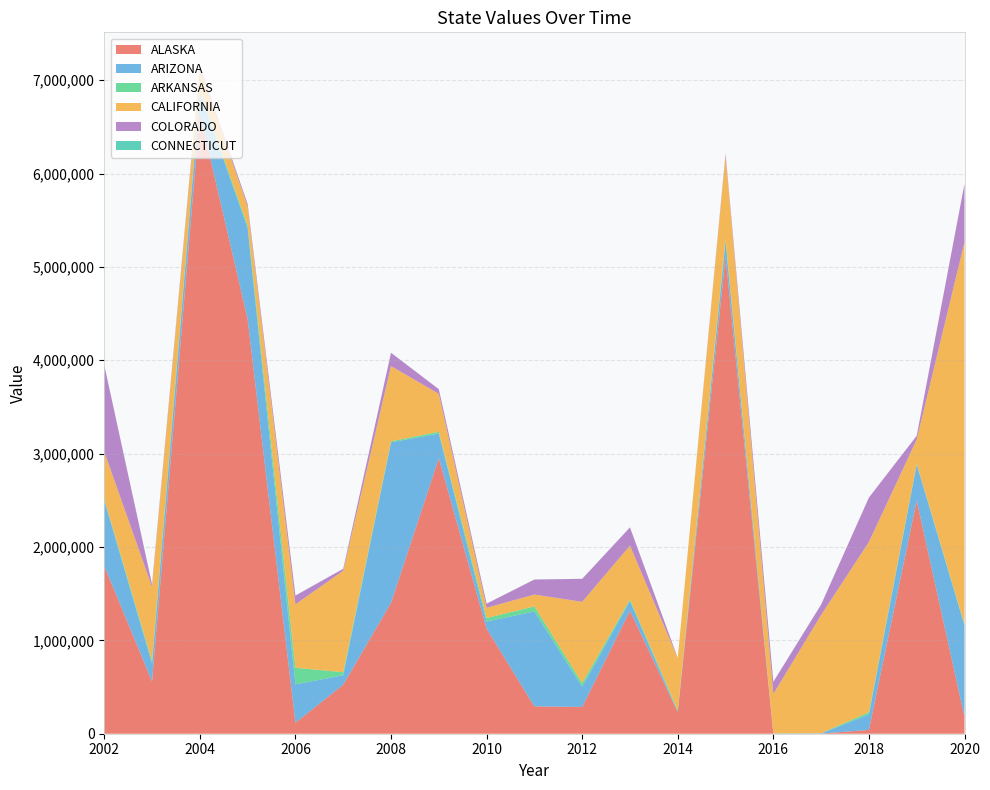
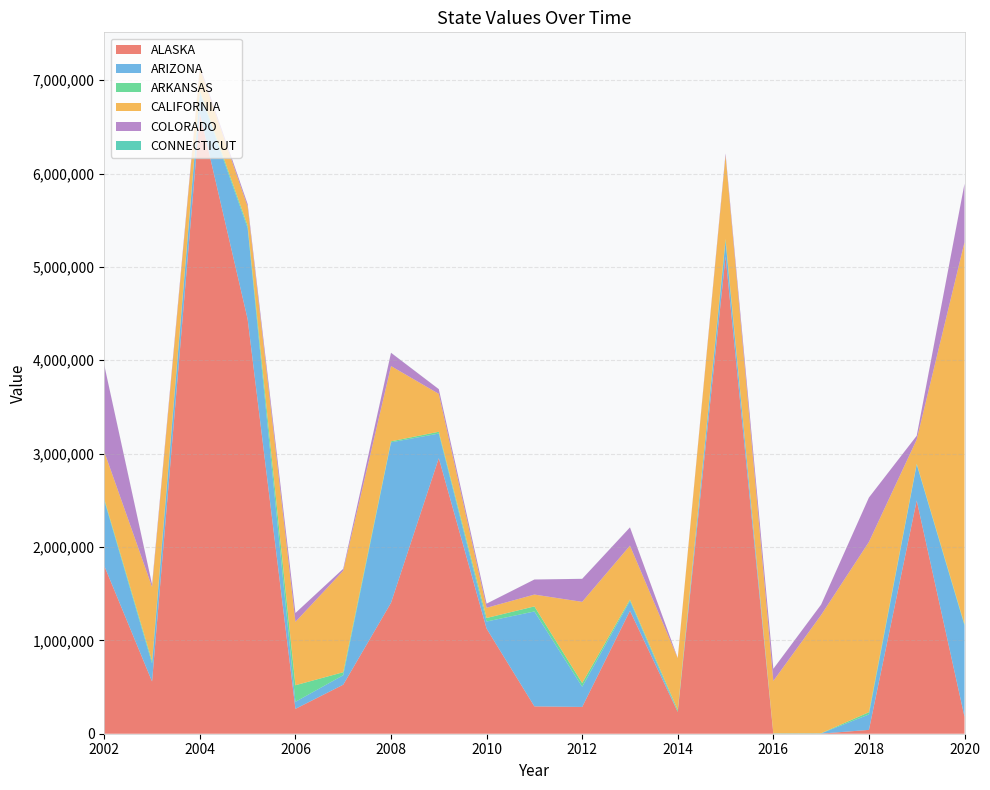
  {
    "ALASKA": {
      "2002": "1,800,000",
-     "2006": "100,000",
+     "2006": "300,000",
      "2008": "1,400,000",
      "2010": "1,100,000",
      "2012": "300,000",
      "2018": "0",
      "2020": "200,000"
    },
    "ARIZONA": {
-     "2006": "400,000",
+     "2006": "100,000",
      "2010": "100,000",
      "2012": "200,000"
    },
    "CALIFORNIA": {
      "2002": "500,000",
      "2006": "700,000",
      "2008": "800,000",
      "2010": "100,000",
      "2012": "900,000",
-     "2016": "400,000",
+     "2016": "600,000",
      "2018": "1,800,000",
      "2020": "4,100,000"
    }
  }
